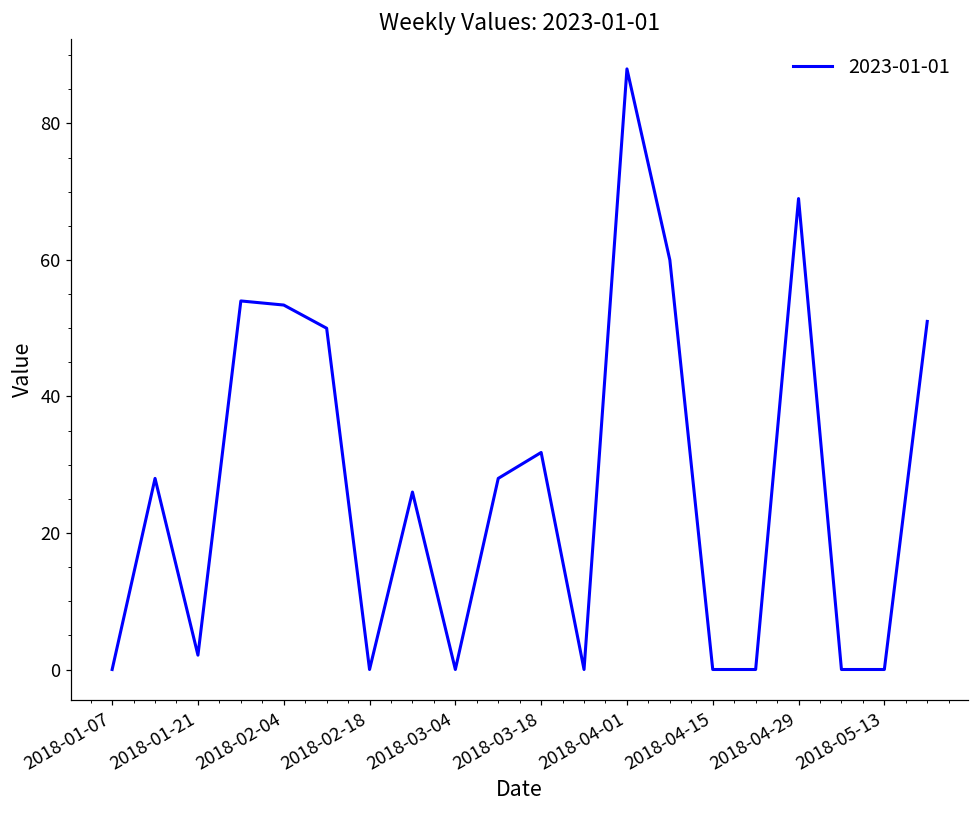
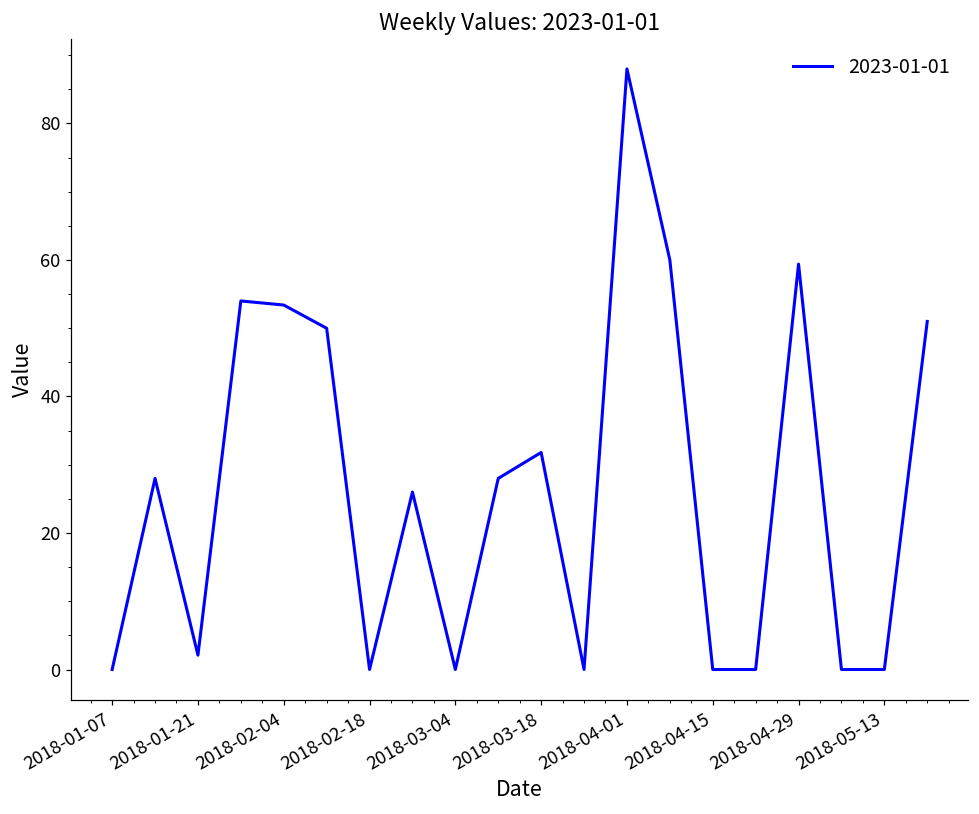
  {
    "2018-01-07": 0,
    "2018-01-21": 2,
    "2018-02-04": 53,
    "2018-02-18": 0,
    "2018-03-04": 0,
    "2018-03-18": 32,
    "2018-04-01": 88,
    "2018-04-15": 0,
-   "2018-04-29": 69,
+   "2018-04-29": 59,
    "2018-05-13": 0
  }
